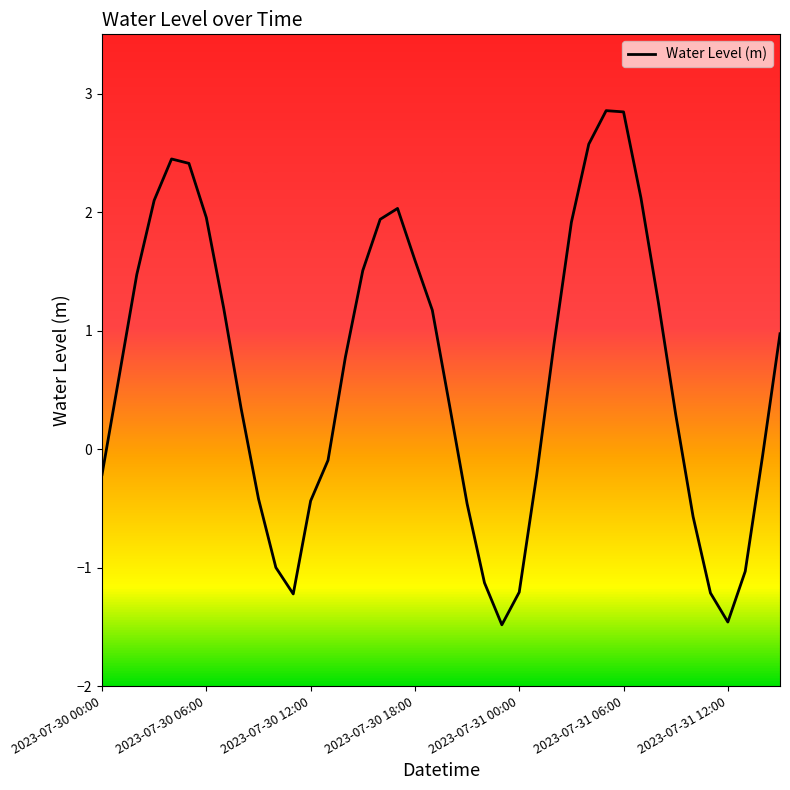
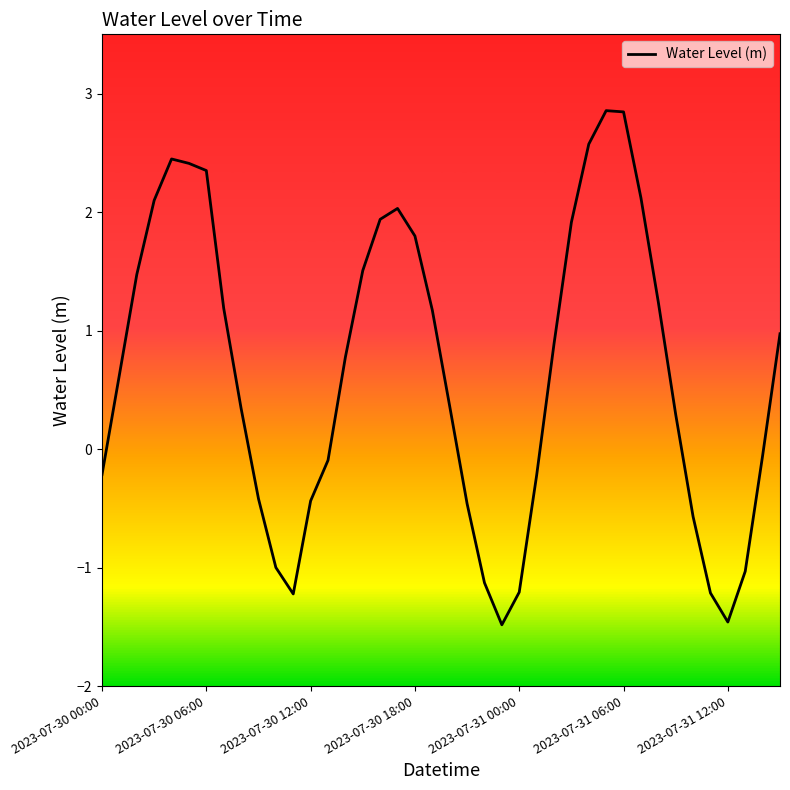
  {
    "2023-07-30 00:00": -0.22,
-   "2023-07-30 06:00": 1.95,
+   "2023-07-30 06:00": 2.35,
    "2023-07-30 12:00": -0.44,
-   "2023-07-30 18:00": 1.59,
+   "2023-07-30 18:00": 1.80,
    "2023-07-31 00:00": -1.21,
    "2023-07-31 06:00": 2.85,
    "2023-07-31 12:00": -1.46
  }
